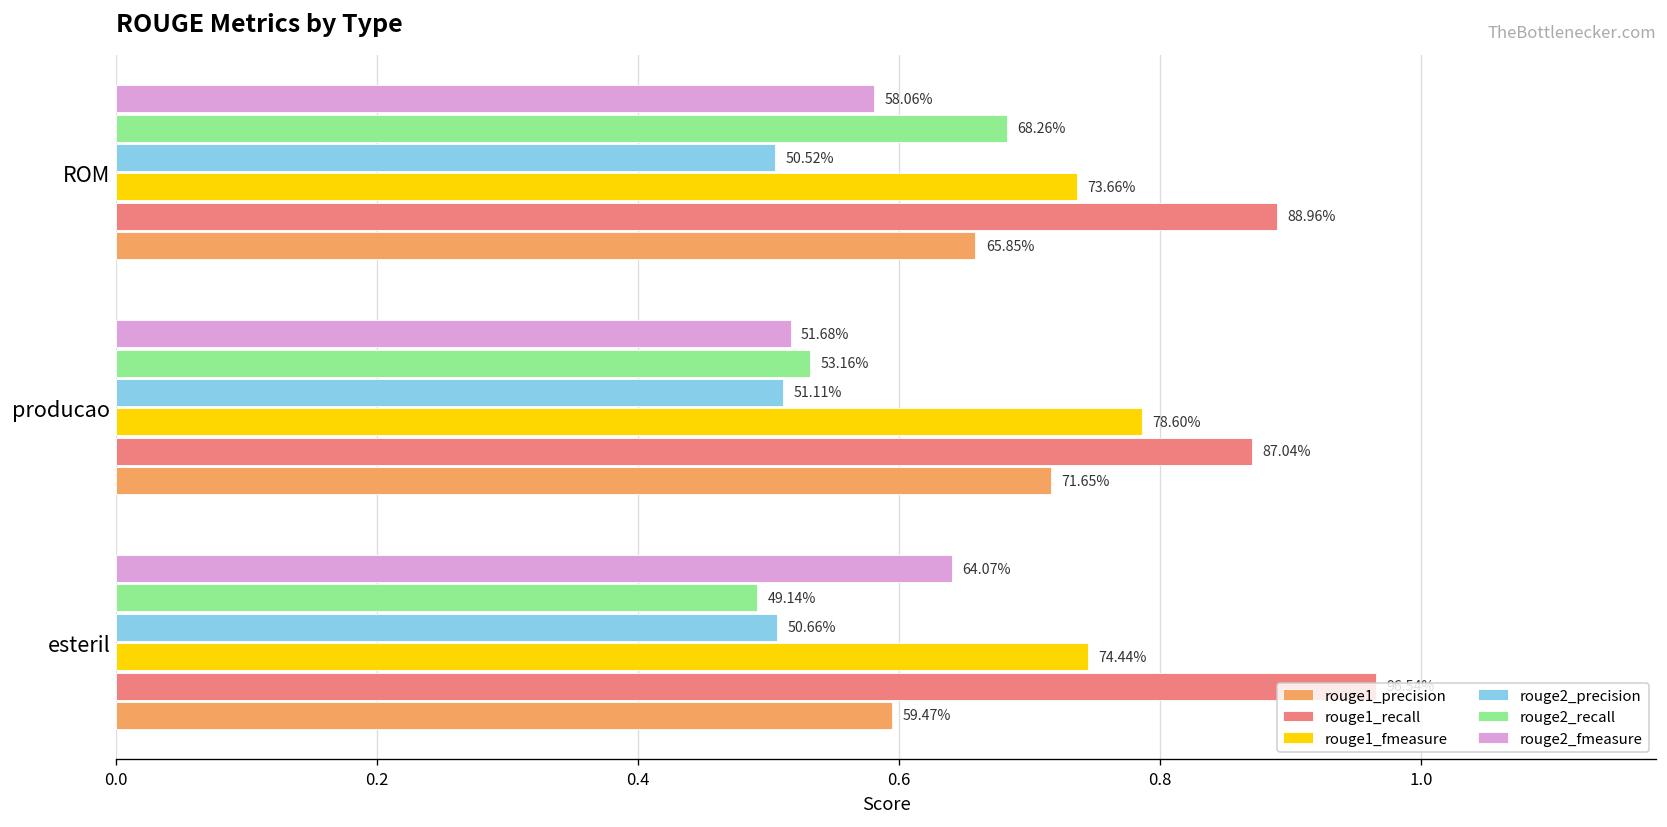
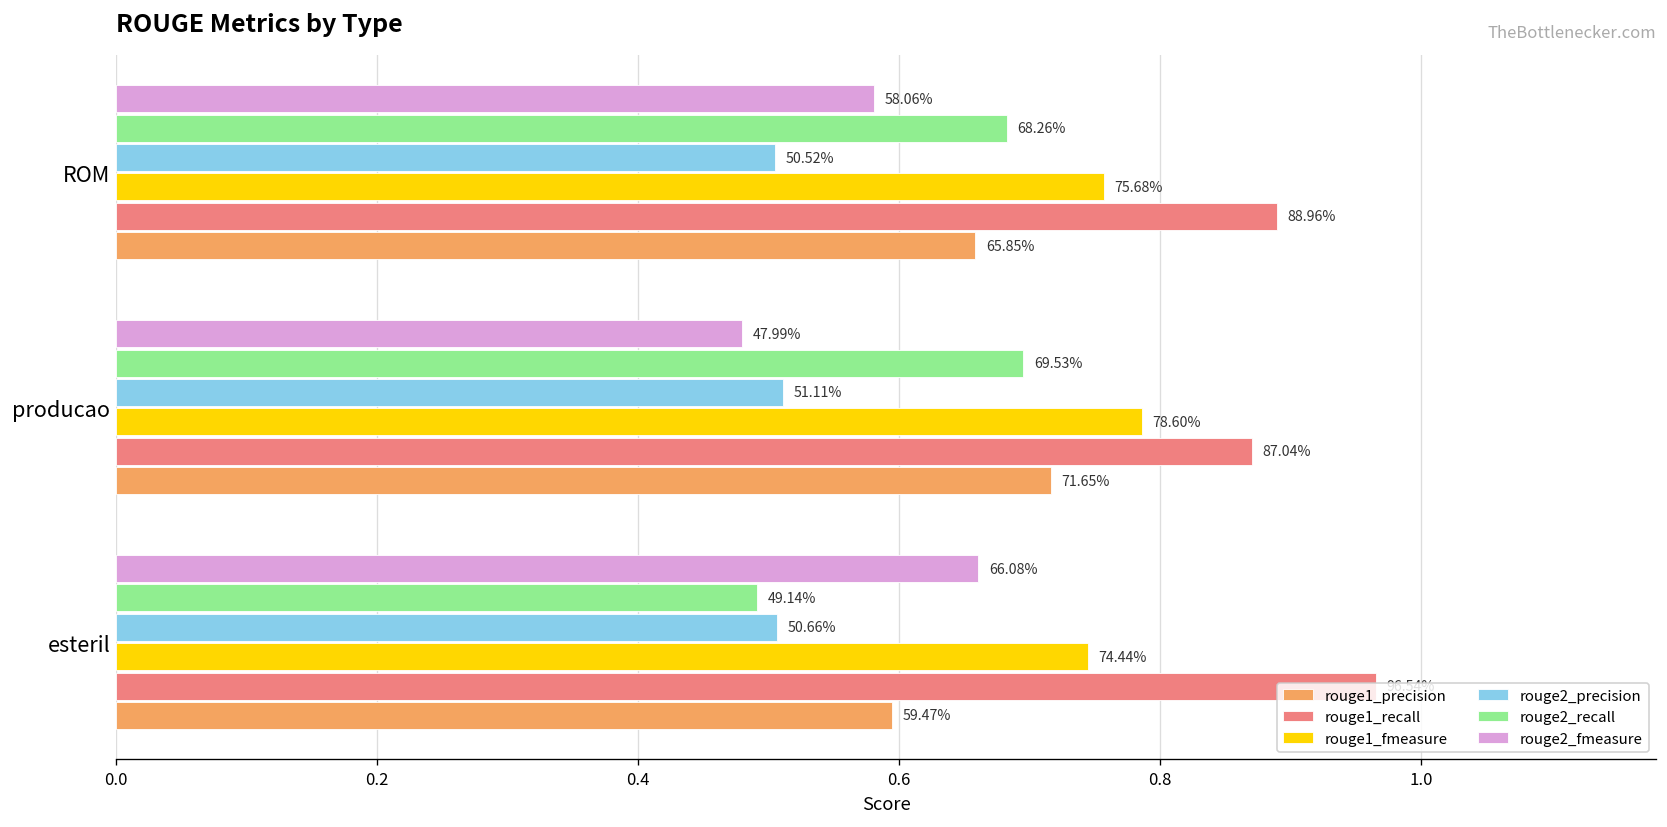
  {
    "rouge1_fmeasure": {
-     "ROM": "73.66%",
+     "ROM": "75.68%",
      "producao": "78.60%",
      "esteril": "74.44%"
    },
    "rouge2_precision": {
      "ROM": "50.52%",
      "producao": "51.11%",
      "esteril": "50.66%"
    },
    "rouge2_recall": {
      "ROM": "68.26%",
-     "producao": "53.16%",
+     "producao": "69.53%",
      "esteril": "49.14%"
    },
    "rouge2_fmeasure": {
      "ROM": "58.06%",
-     "producao": "51.68%",
-     "esteril": "64.07%"
+     "producao": "47.99%",
+     "esteril": "66.08%"
    }
  }
